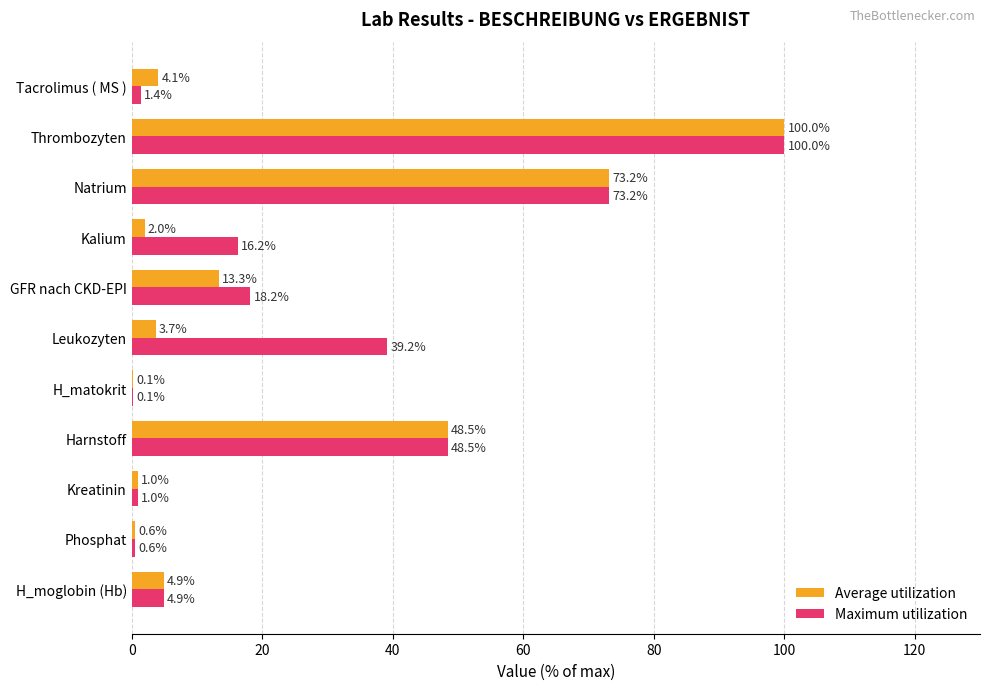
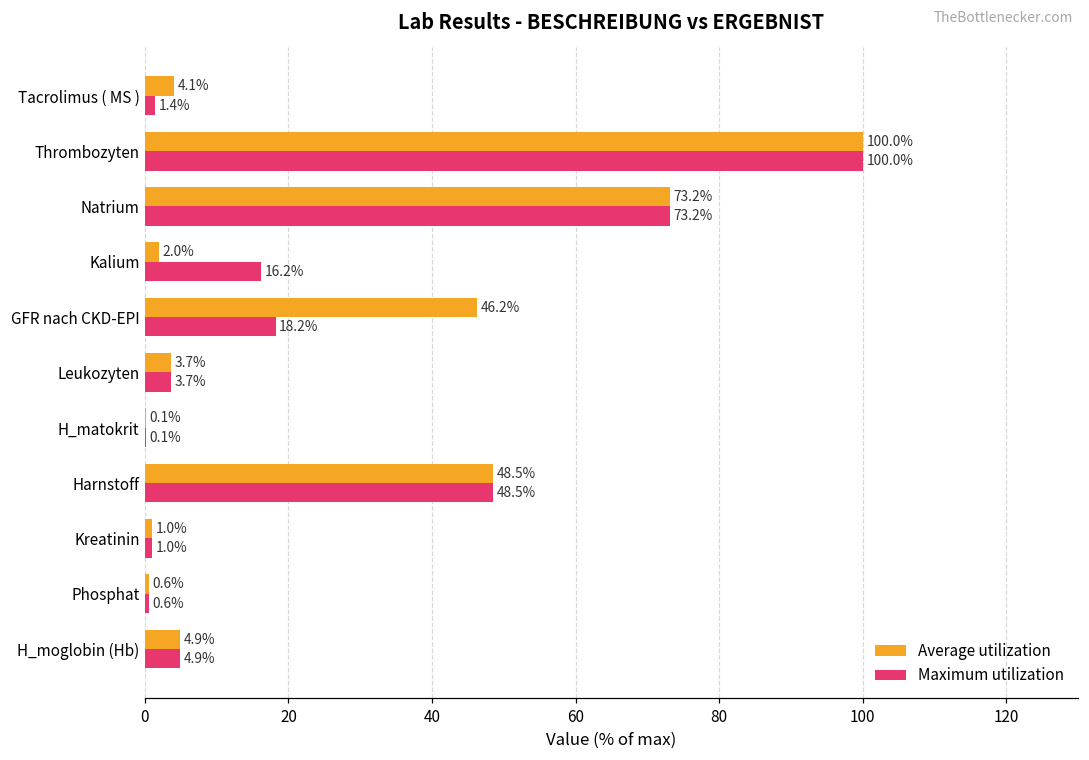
  {
    "Average utilization": {
      "Tacrolimus ( MS )": "4.1%",
      "Thrombozyten": "100.0%",
      "Natrium": "73.2%",
      "Kalium": "2.0%",
-     "GFR nach CKD-EPI": "13.3%",
+     "GFR nach CKD-EPI": "46.2%",
      "Leukozyten": "3.7%",
      "H_matokrit": "0.1%",
      "Harnstoff": "48.5%",
      "Kreatinin": "1.0%",
      "Phosphat": "0.6%",
      "H_moglobin (Hb)": "4.9%"
    },
    "Maximum utilization": {
      "Tacrolimus ( MS )": "1.4%",
      "Thrombozyten": "100.0%",
      "Natrium": "73.2%",
      "Kalium": "16.2%",
      "GFR nach CKD-EPI": "18.2%",
-     "Leukozyten": "39.2%",
+     "Leukozyten": "3.7%",
      "H_matokrit": "0.1%",
      "Harnstoff": "48.5%",
      "Kreatinin": "1.0%",
      "Phosphat": "0.6%",
      "H_moglobin (Hb)": "4.9%"
    }
  }
